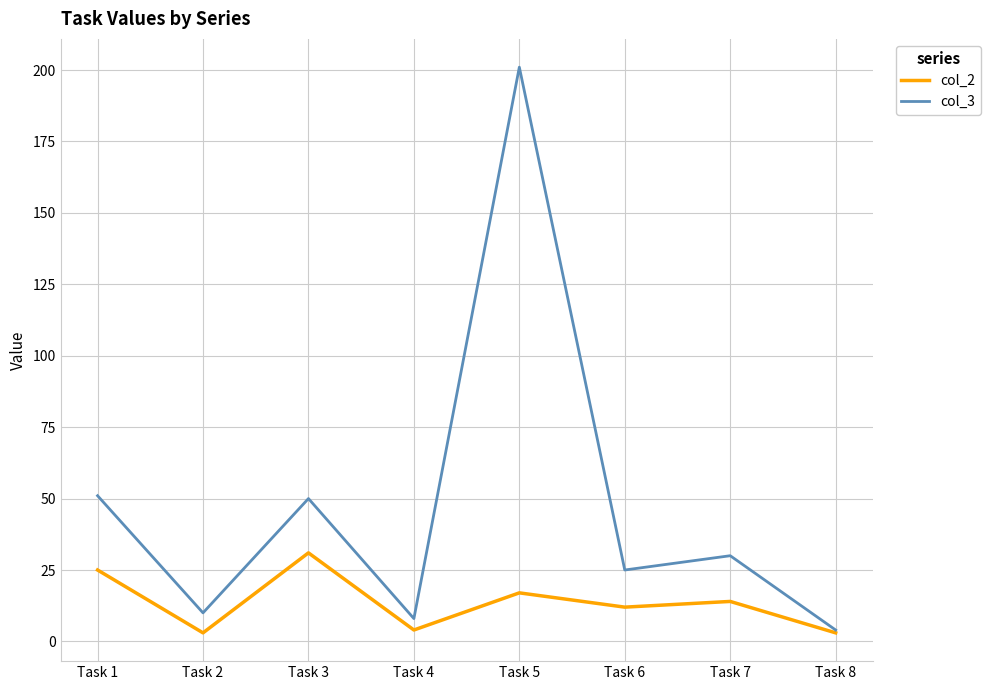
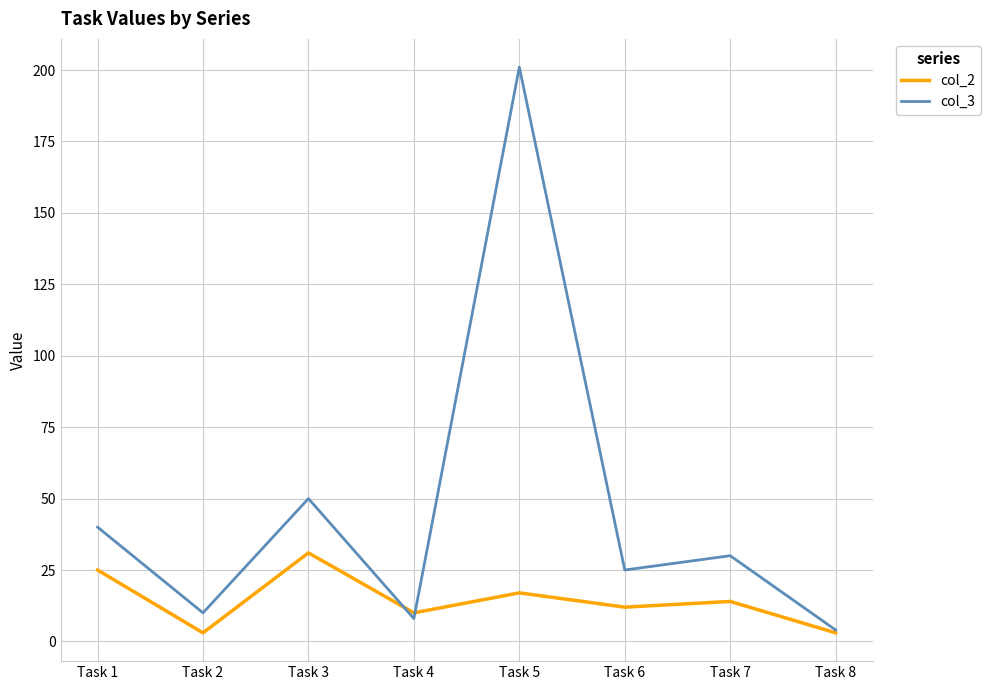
  {
    "col_2": {
      "Task 1": 25,
      "Task 2": 3,
      "Task 3": 31,
-     "Task 4": 4,
+     "Task 4": 10,
      "Task 5": 17,
      "Task 6": 12,
      "Task 7": 14,
      "Task 8": 3
    },
    "col_3": {
-     "Task 1": 51,
+     "Task 1": 40,
      "Task 2": 10,
      "Task 3": 50,
      "Task 4": 8,
      "Task 5": 201,
      "Task 6": 25,
      "Task 7": 30,
      "Task 8": 4
    }
  }
